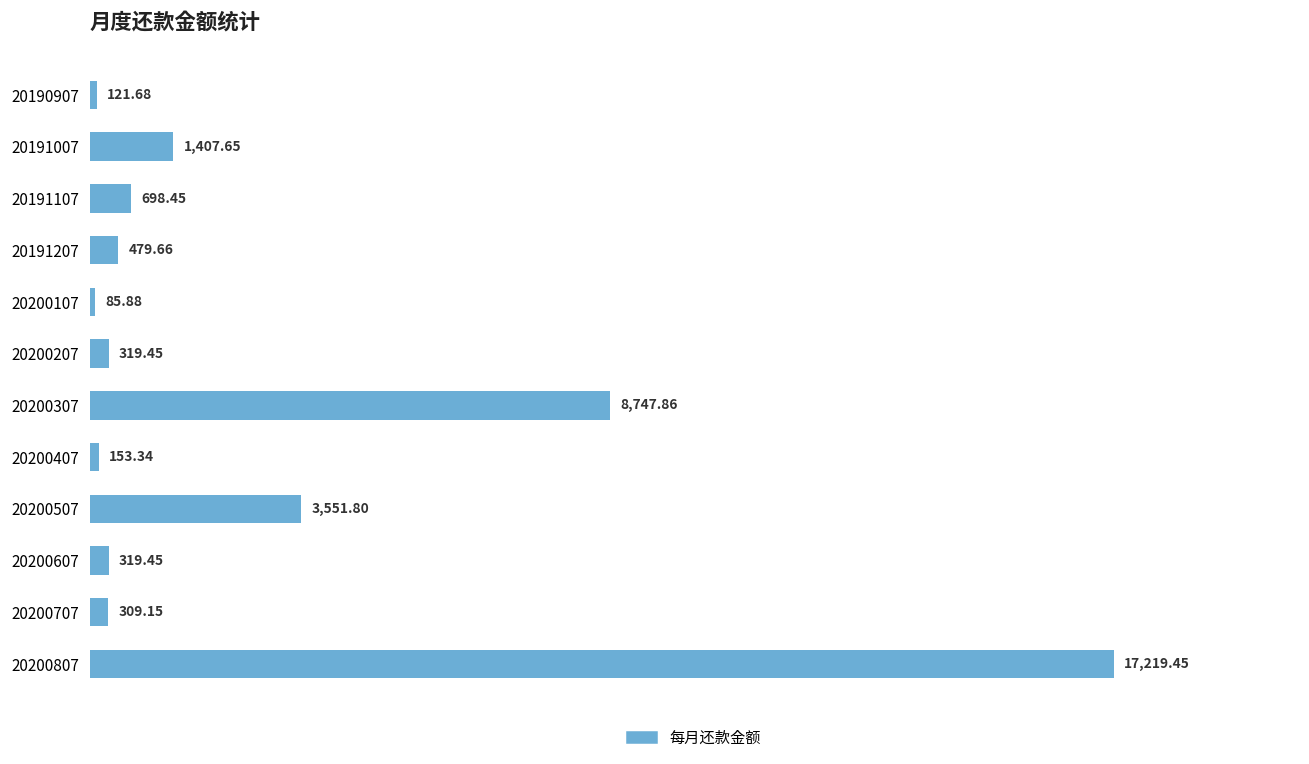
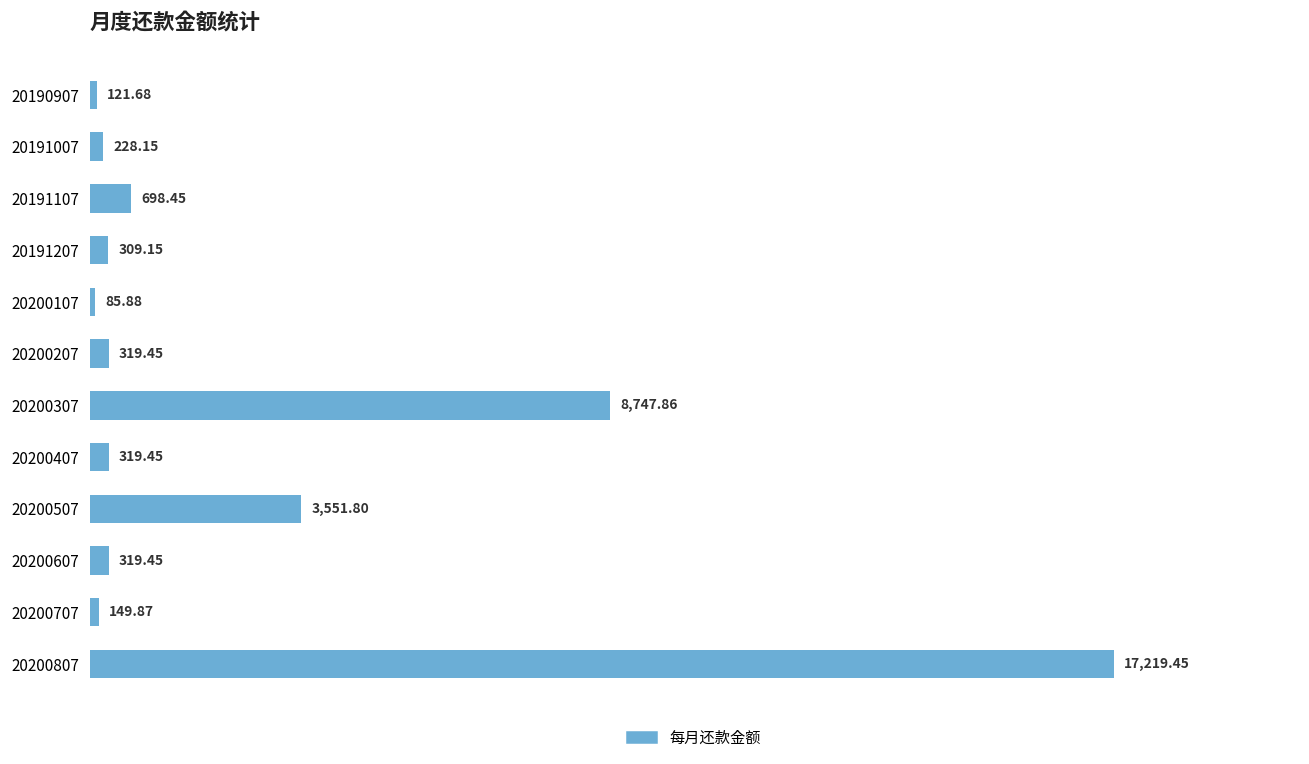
  {
    "20190907": "121.68",
-   "20191007": "1,407.65",
+   "20191007": "228.15",
    "20191107": "698.45",
-   "20191207": "479.66",
+   "20191207": "309.15",
    "20200107": "85.88",
    "20200207": "319.45",
    "20200307": "8,747.86",
-   "20200407": "153.34",
+   "20200407": "319.45",
    "20200507": "3,551.80",
    "20200607": "319.45",
-   "20200707": "309.15",
+   "20200707": "149.87",
    "20200807": "17,219.45"
  }
